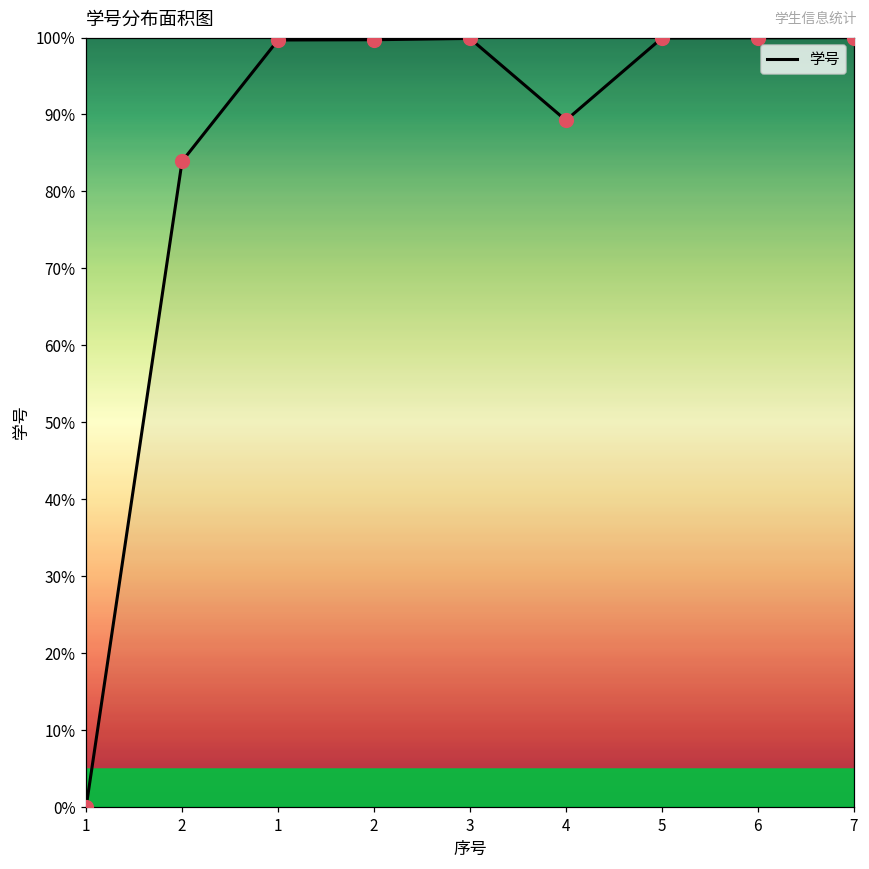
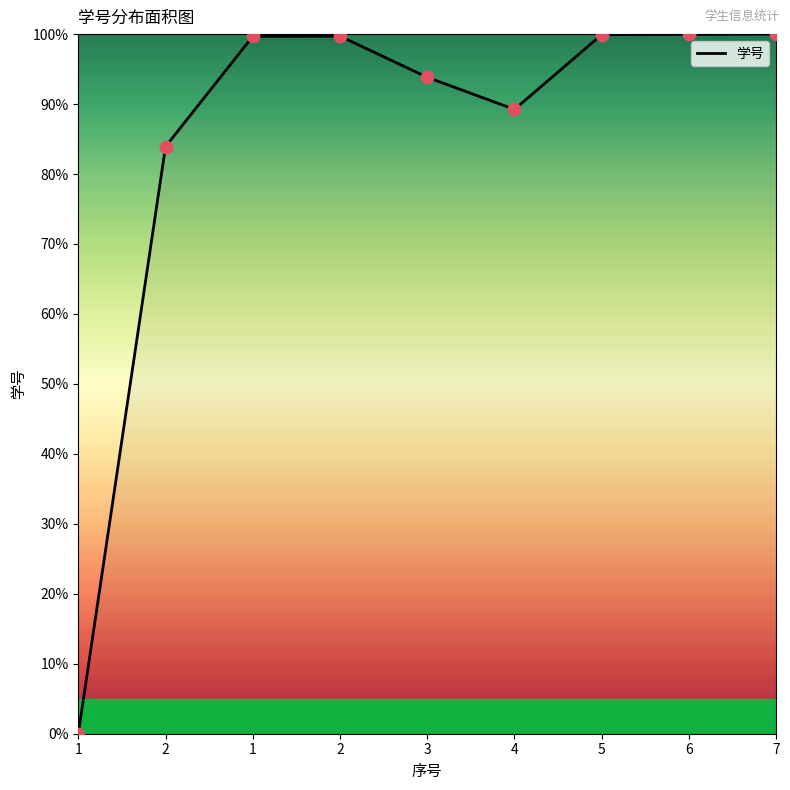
  {
-   "3": "100%",
+   "3": "94%",
    "4": "89%",
    "5": "100%",
    "6": "100%",
    "7": "100%"
  }
